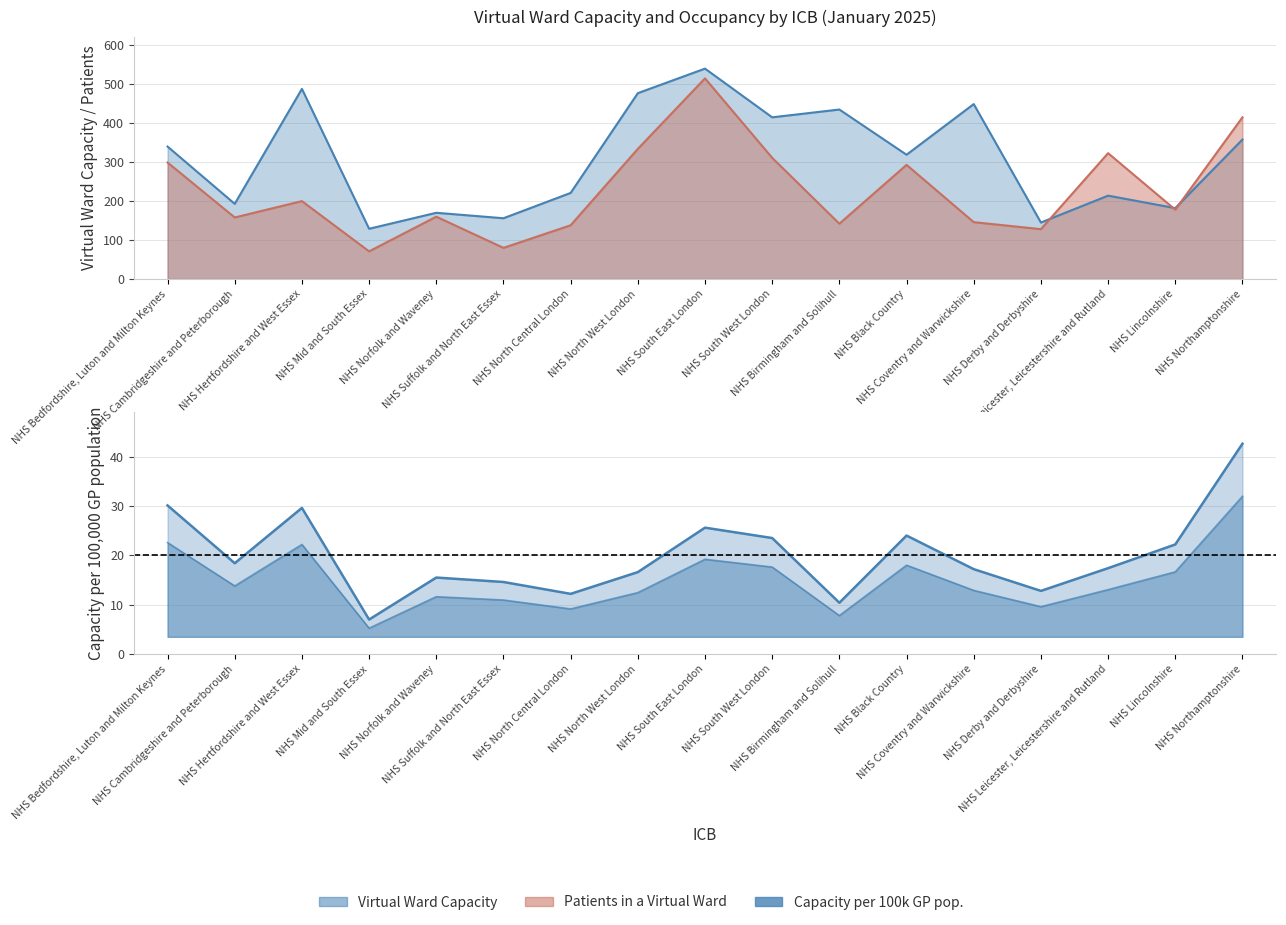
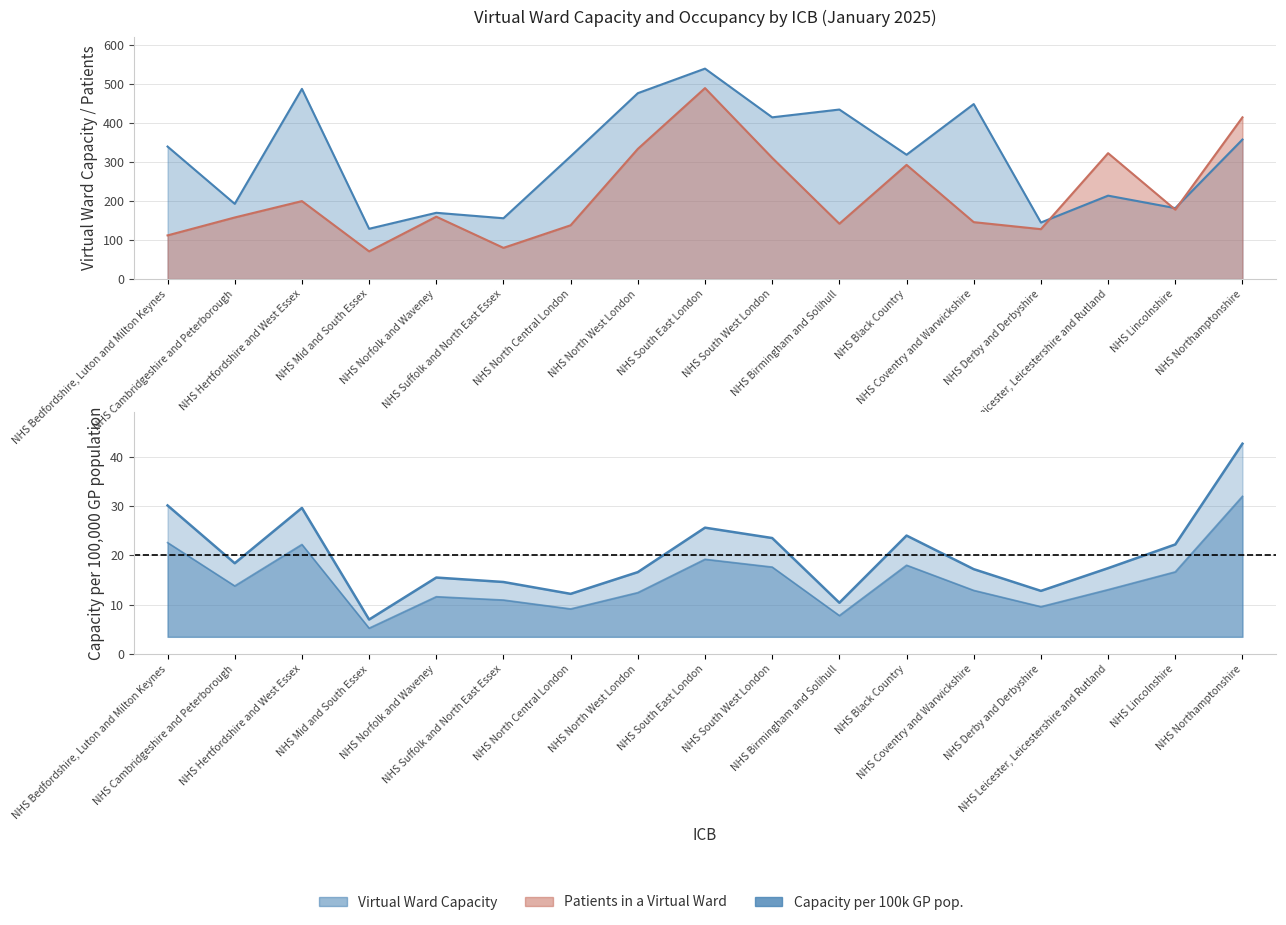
  {
    "Virtual Ward Capacity and Occupancy by ICB (January 2025)": {
      "Virtual Ward Capacity": {
        "NHS Bedfordshire, Luton and Milton Keynes": 340,
        "NHS Cambridgeshire and Peterborough": 190,
        "NHS Hertfordshire and West Essex": 490,
        "NHS Mid and South Essex": 130,
        "NHS Norfolk and Waveney": 170,
        "NHS Suffolk and North East Essex": 160,
-       "NHS North Central London": 220,
+       "NHS North Central London": 320,
        "NHS North West London": 480,
        "NHS South East London": 540,
        "NHS South West London": 420,
        "NHS Birmingham and Solihull": 440,
        "NHS Black Country": 320,
        "NHS Coventry and Warwickshire": 450,
        "NHS Derby and Derbyshire": 150,
        "NHS Leicester, Leicestershire and Rutland": 210,
        "NHS Northamptonshire": 360
      },
      "Patients in a Virtual Ward": {
-       "NHS Bedfordshire, Luton and Milton Keynes": 300,
+       "NHS Bedfordshire, Luton and Milton Keynes": 110,
        "NHS Cambridgeshire and Peterborough": 160,
        "NHS Hertfordshire and West Essex": 200,
        "NHS Mid and South Essex": 70,
        "NHS Norfolk and Waveney": 160,
        "NHS Suffolk and North East Essex": 80,
        "NHS North Central London": 140,
        "NHS North West London": 330,
-       "NHS South East London": 520,
+       "NHS South East London": 490,
        "NHS South West London": 310,
        "NHS Birmingham and Solihull": 140,
        "NHS Black Country": 290,
        "NHS Coventry and Warwickshire": 150,
        "NHS Derby and Derbyshire": 130,
        "NHS Leicester, Leicestershire and Rutland": 320,
        "NHS Northamptonshire": 420
      }
    }
  }
